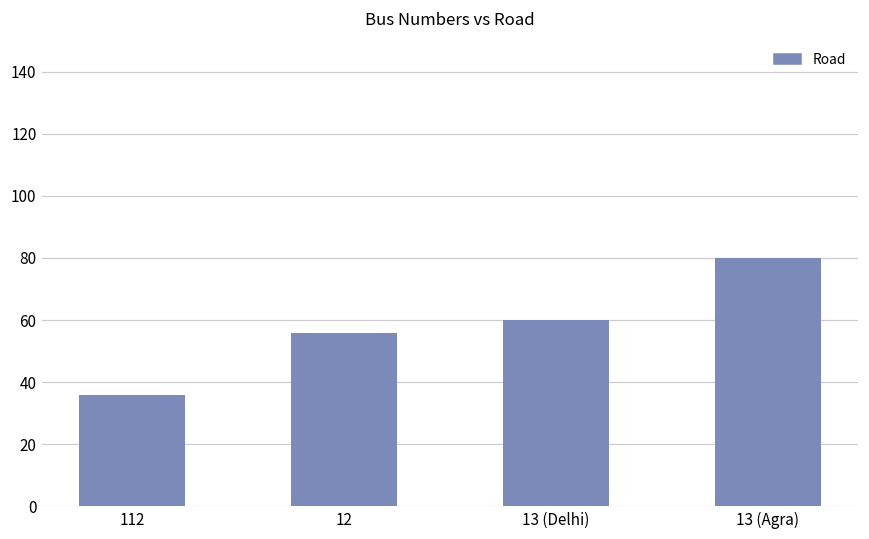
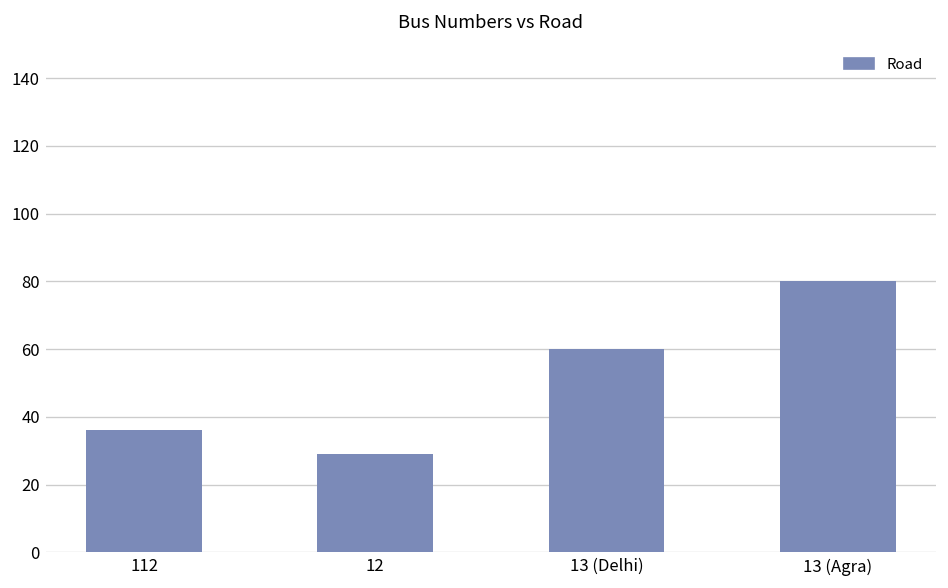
  {
    "112": 36,
-   "12": 56,
+   "12": 29,
    "13 (Delhi)": 60,
    "13 (Agra)": 80
  }
